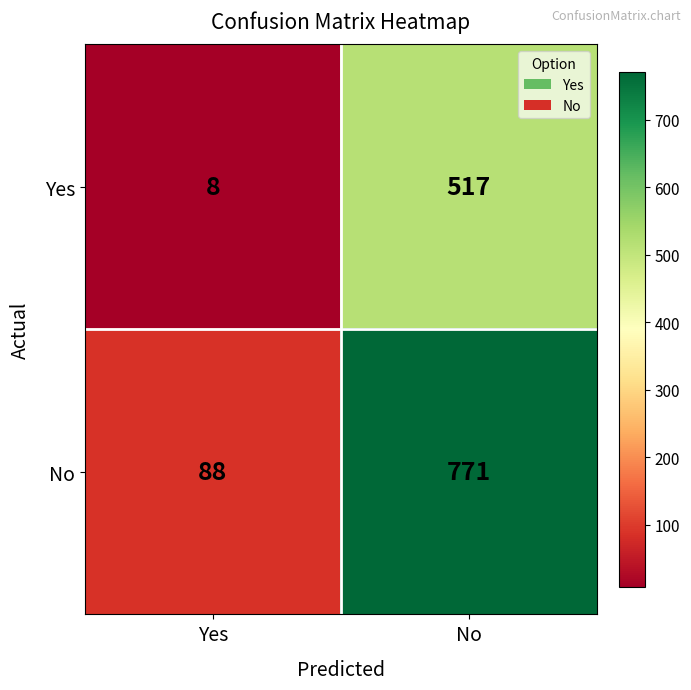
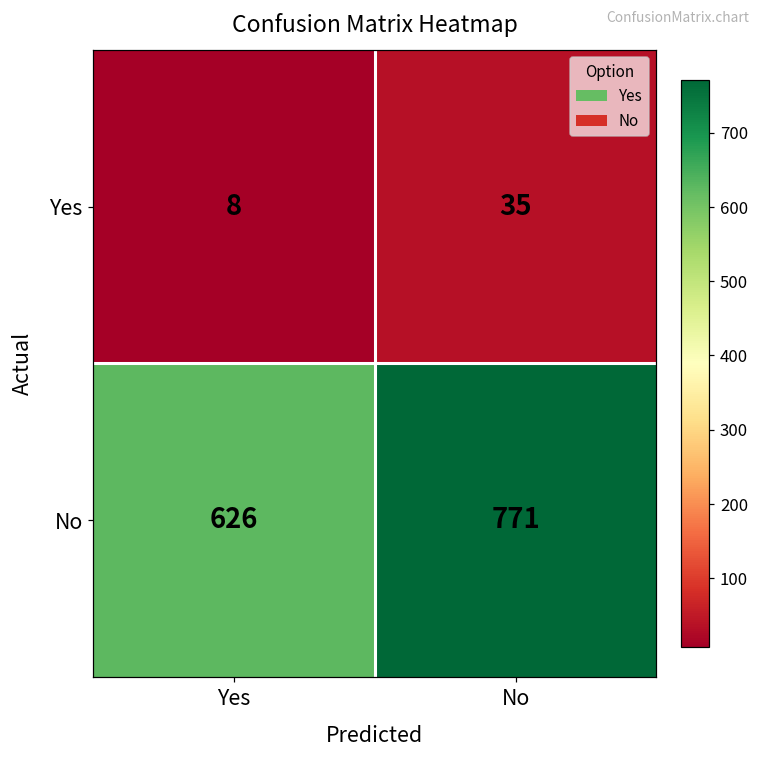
  {
    "Yes": {
      "Yes": 8,
-     "No": 517
+     "No": 35
    },
    "No": {
-     "Yes": 88,
+     "Yes": 626,
      "No": 771
    }
  }
